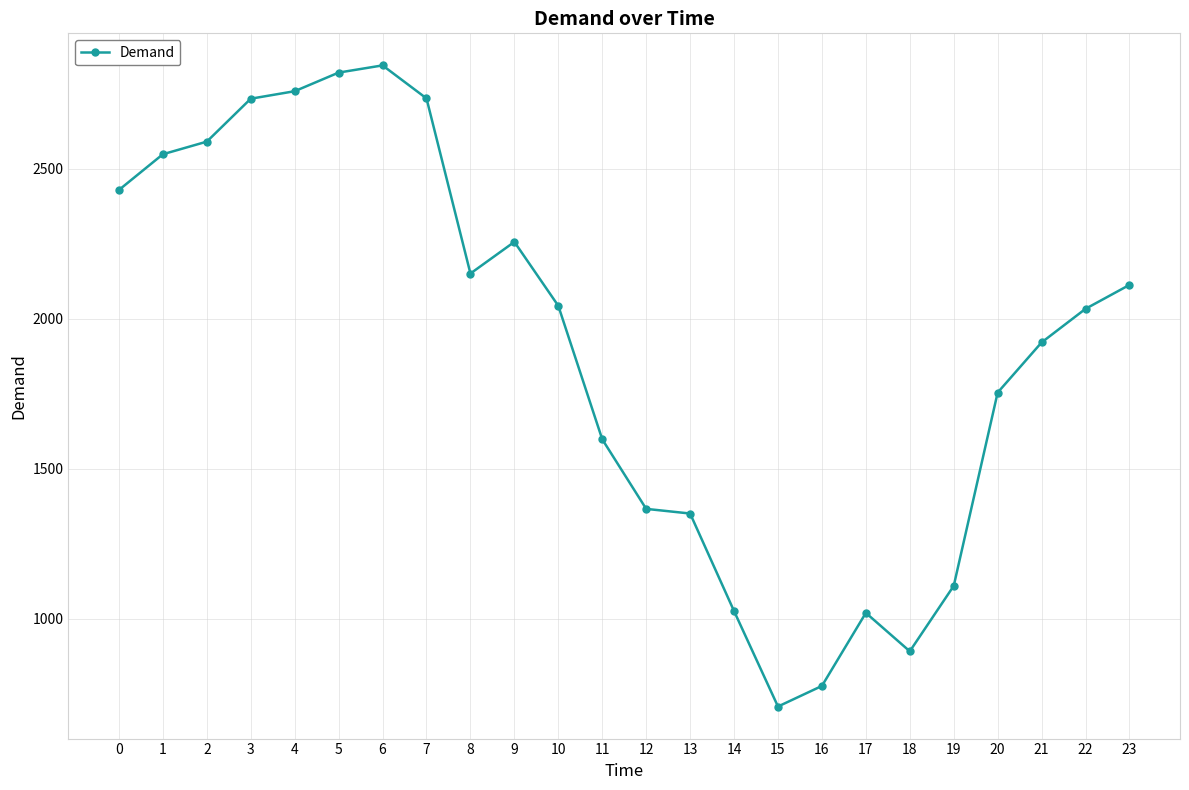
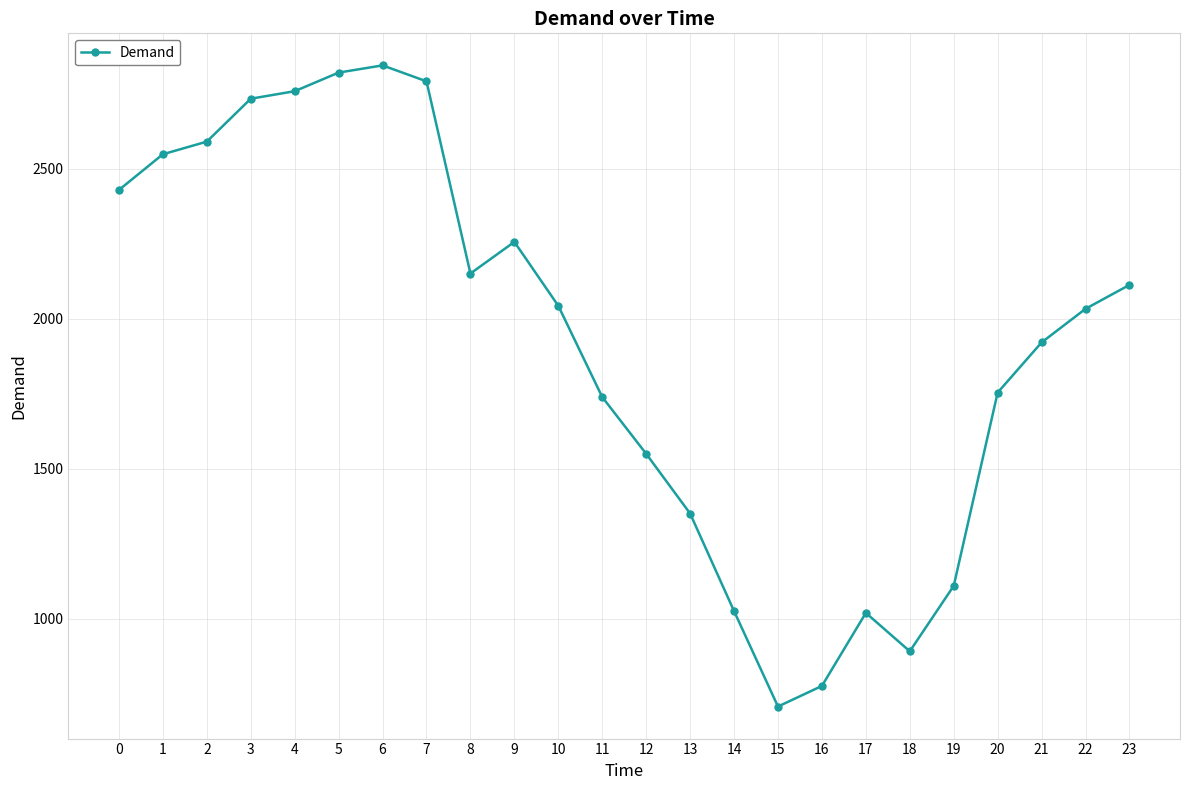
  {
    "0": 2430,
    "1": 2550,
    "2": 2590,
    "3": 2730,
    "4": 2760,
    "5": 2820,
    "6": 2840,
-   "7": 2730,
+   "7": 2790,
    "8": 2150,
    "9": 2260,
    "10": 2040,
-   "11": 1600,
-   "12": 1370,
+   "11": 1740,
+   "12": 1550,
    "13": 1350,
    "14": 1030,
    "15": 710,
    "16": 780,
    "17": 1020,
    "18": 890,
    "19": 1110,
    "20": 1750,
    "21": 1920,
    "22": 2030,
    "23": 2110
  }
